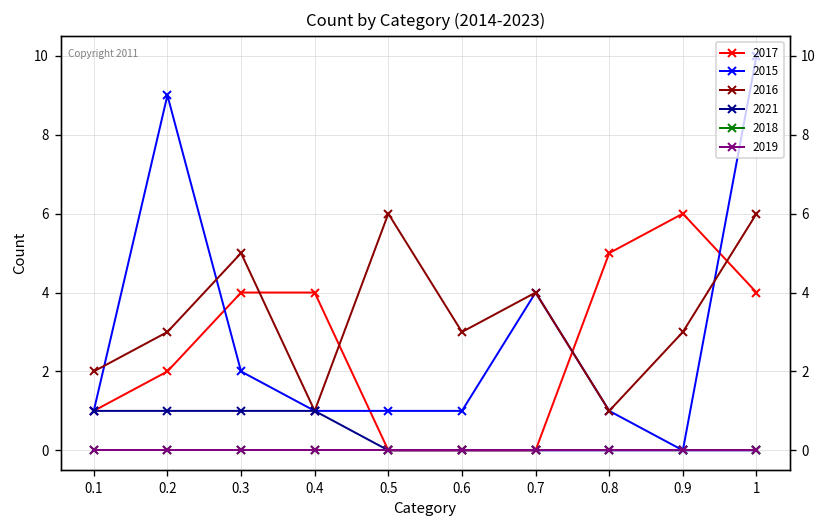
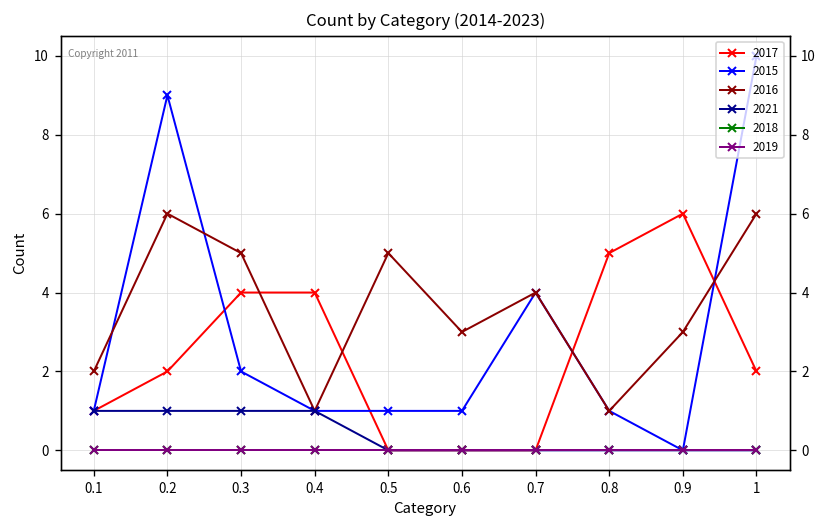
  {
    "2017": {
      "0.2": 2,
      "0.3": 4,
      "0.4": 4,
      "0.8": 5,
      "0.9": 6,
-     "1": 4
+     "1": 2
    },
    "2015": {
      "0.2": 9,
      "0.3": 2,
      "0.5": 1,
      "0.6": 1
    },
    "2016": {
      "0.1": 2,
-     "0.2": 3,
+     "0.2": 6,
      "0.3": 5,
-     "0.5": 6,
+     "0.5": 5,
      "0.6": 3,
      "0.9": 3,
      "1": 6
    },
    "2021": {
      "0.2": 1,
      "0.3": 1
    },
    "2019": {
      "0.1": 0,
      "0.2": 0,
      "0.3": 0,
      "0.4": 0
    }
  }
